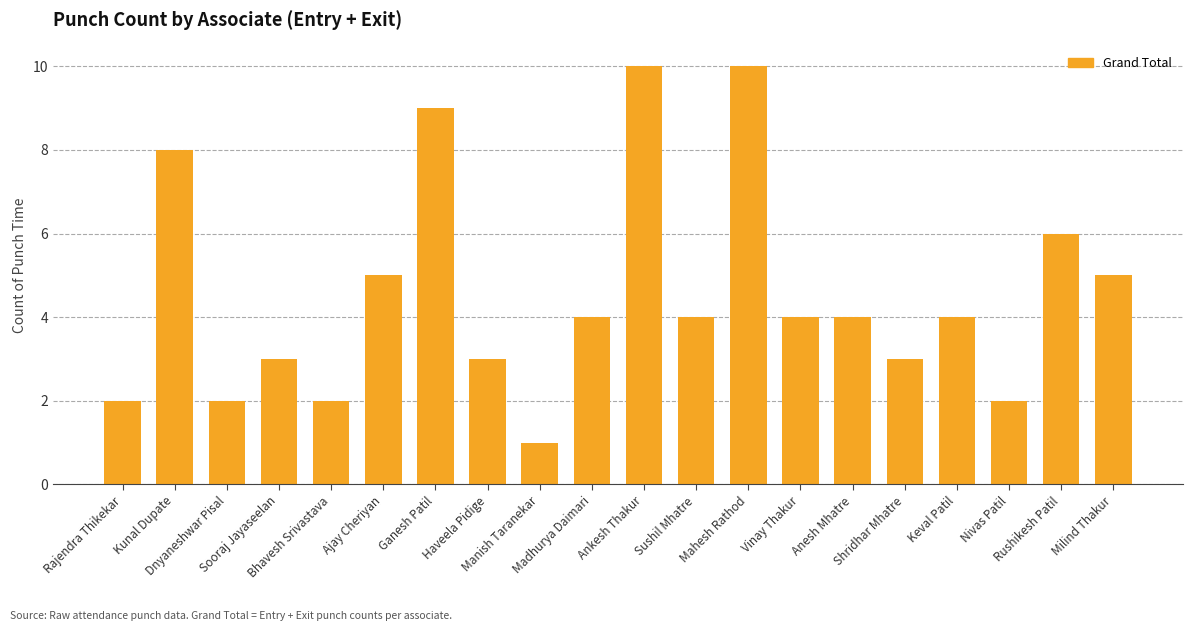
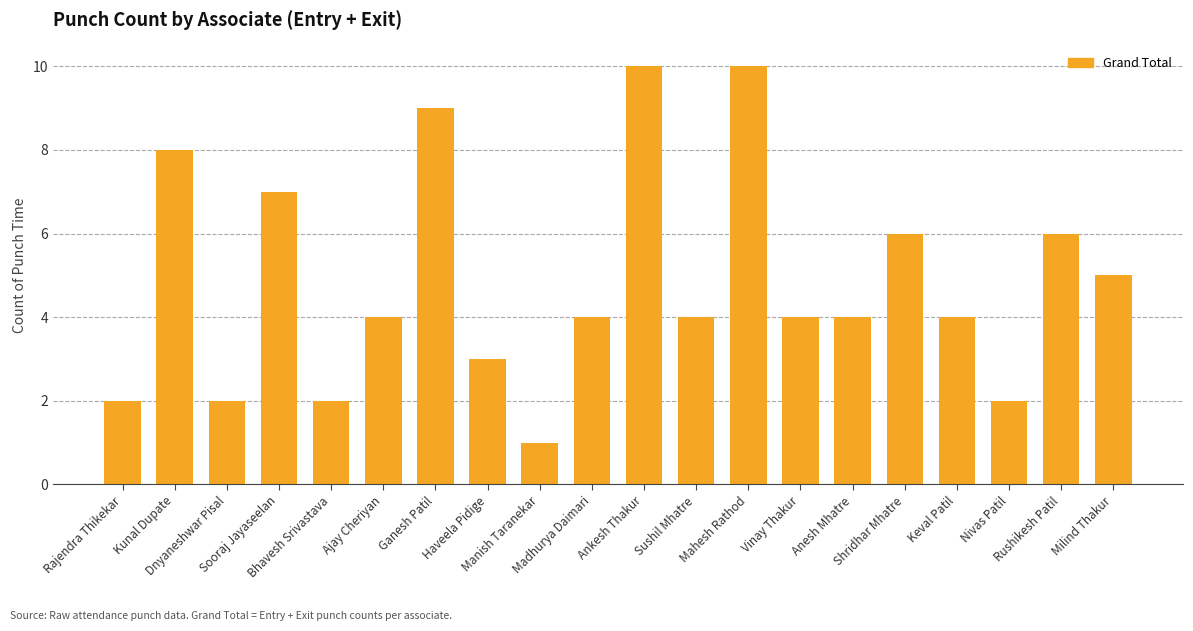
  {
    "Rajendra Thikekar": 2,
    "Kunal Dupate": 8,
    "Dnyaneshwar Pisal": 2,
-   "Sooraj Jayaseelan": 3,
+   "Sooraj Jayaseelan": 7,
    "Bhavesh Srivastava": 2,
-   "Ajay Cheriyan": 5,
+   "Ajay Cheriyan": 4,
    "Ganesh Patil": 9,
    "Haveela Pidige": 3,
    "Manish Taranekar": 1,
    "Madhurya Daimari": 4,
    "Ankesh Thakur": 10,
    "Sushil Mhatre": 4,
    "Mahesh Rathod": 10,
    "Vinay Thakur": 4,
    "Anesh Mhatre": 4,
-   "Shridhar Mhatre": 3,
+   "Shridhar Mhatre": 6,
    "Keval Patil": 4,
    "Nivas Patil": 2,
    "Rushikesh Patil": 6,
    "Milind Thakur": 5
  }
